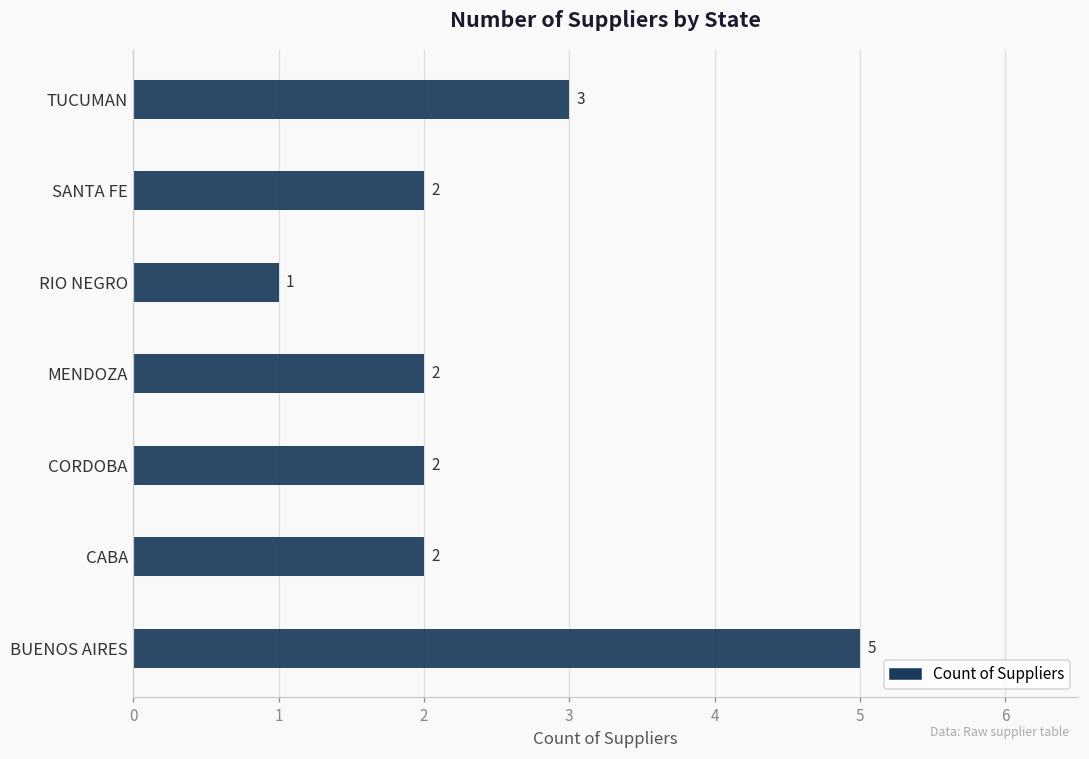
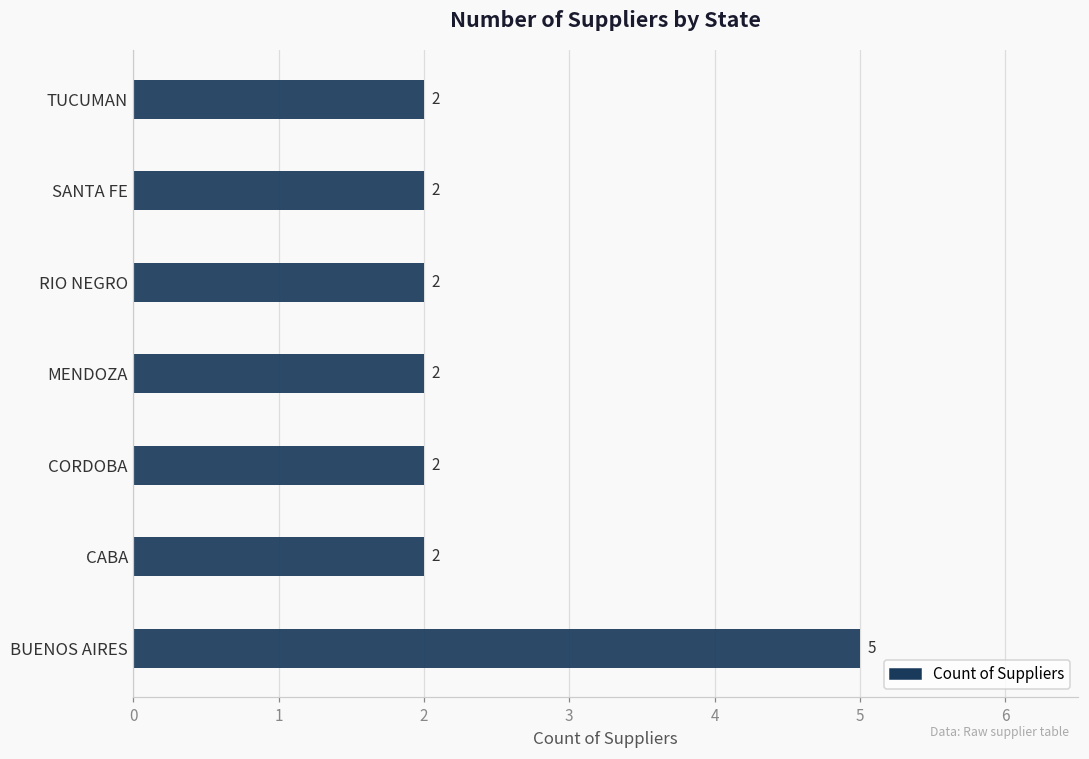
  {
-   "TUCUMAN": 3,
+   "TUCUMAN": 2,
    "SANTA FE": 2,
-   "RIO NEGRO": 1,
+   "RIO NEGRO": 2,
    "MENDOZA": 2,
    "CORDOBA": 2,
    "CABA": 2,
    "BUENOS AIRES": 5
  }
